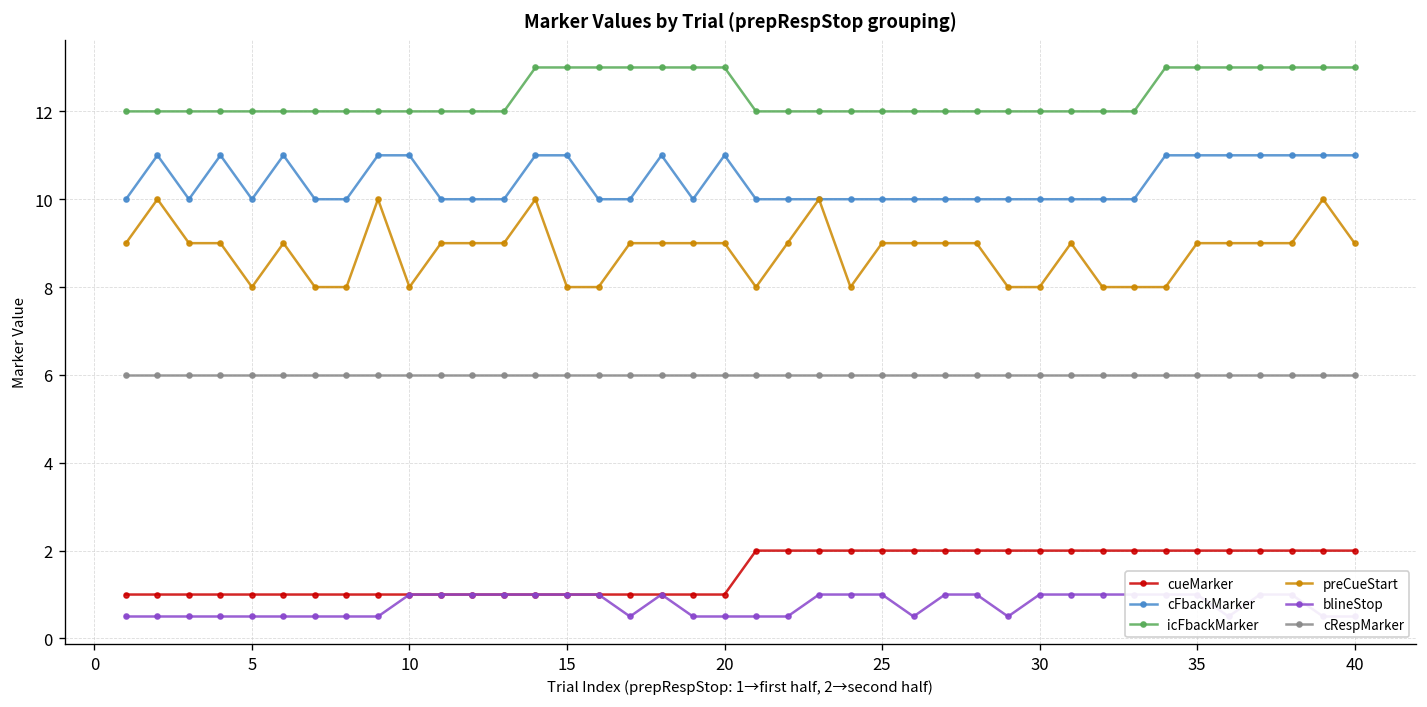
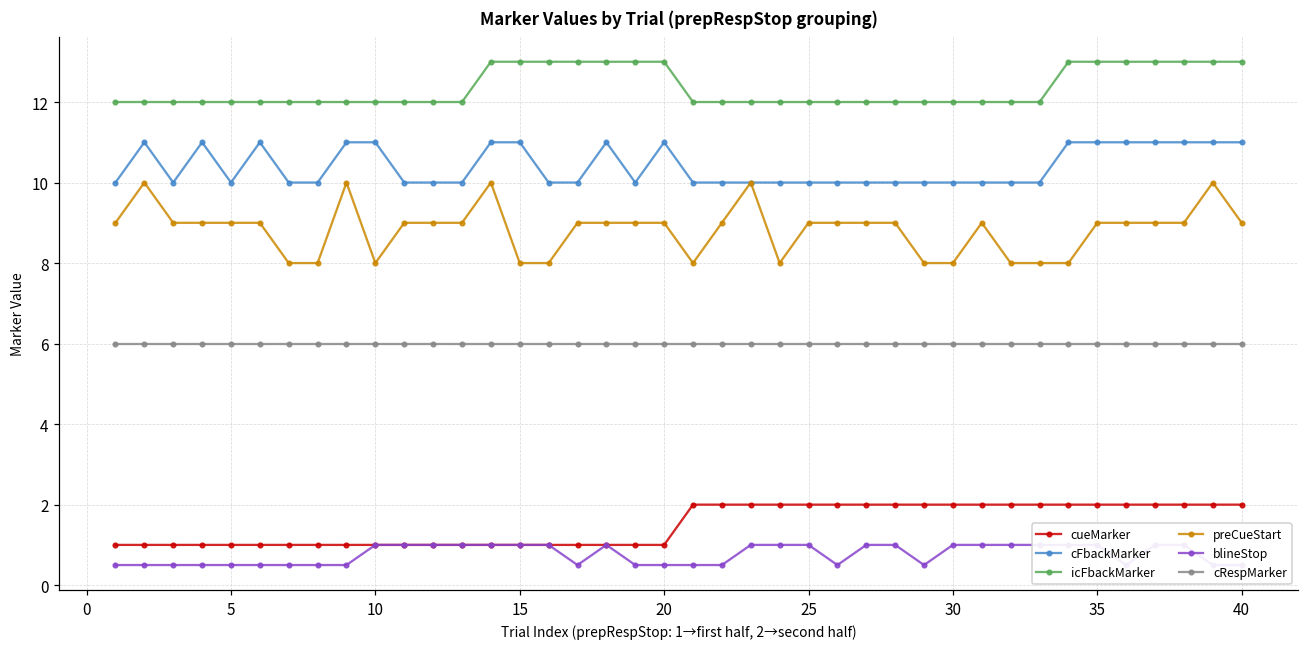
  {
    "cueMarker": {
      "5": 1,
      "20": 1,
      "25": 2,
      "30": 2,
      "35": 2,
      "40": 2
    },
    "cFbackMarker": {
      "5": 10,
      "10": 11,
      "15": 11,
      "20": 11,
      "25": 10,
      "30": 10,
      "35": 11,
      "40": 11
    },
    "icFbackMarker": {
      "5": 12,
      "10": 12,
      "15": 13,
      "20": 13,
      "25": 12,
      "30": 12,
      "35": 13,
      "40": 13
    },
    "preCueStart": {
-     "5": 8,
+     "5": 9,
      "10": 8,
      "15": 8,
      "20": 9,
      "25": 9,
      "30": 8,
      "35": 9,
      "40": 9
    },
    "blineStop": {
      "5": 0.5,
      "20": 0.5,
      "25": 1,
      "30": 1
    },
    "cRespMarker": {
      "5": 6,
      "10": 6,
      "15": 6,
      "20": 6,
      "25": 6,
      "30": 6,
      "35": 6,
      "40": 6
    }
  }
